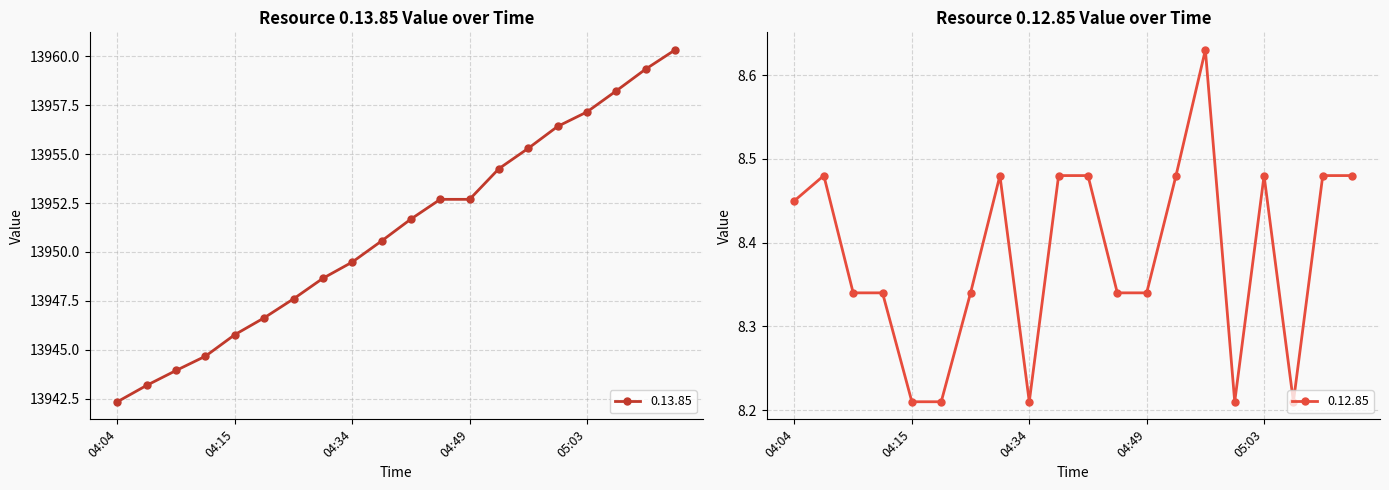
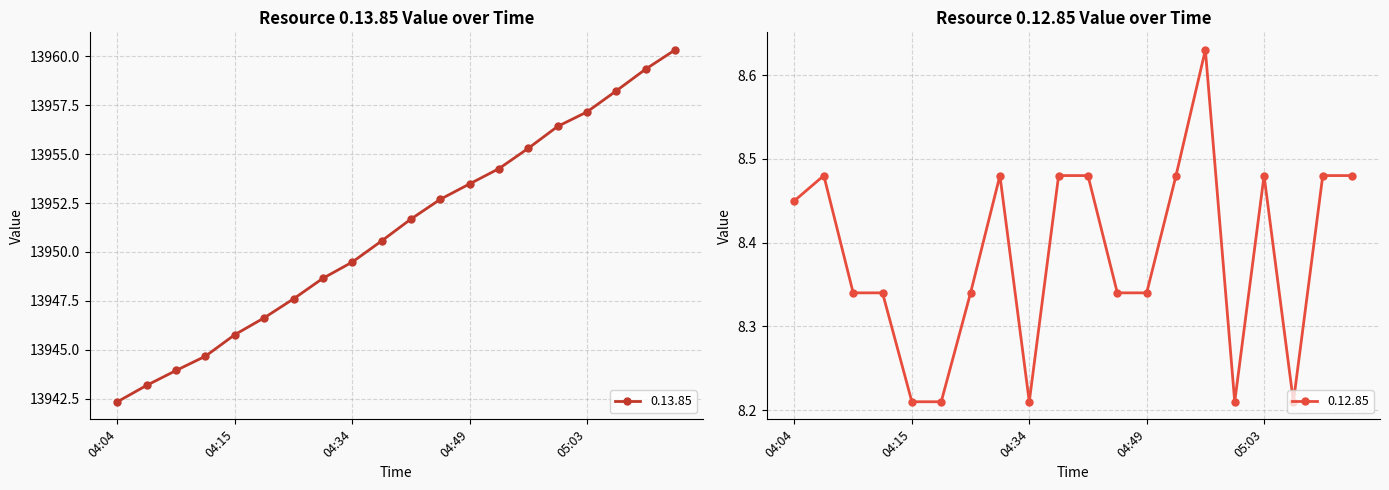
  {
    "Resource 0.13.85 Value over Time": {
      "04:04": 13942.3,
-     "04:49": 13952.7
+     "04:49": 13953.5
    },
    "Resource 0.12.85 Value over Time": {
      "04:04": 8.45,
      "04:49": 8.34
    }
  }
